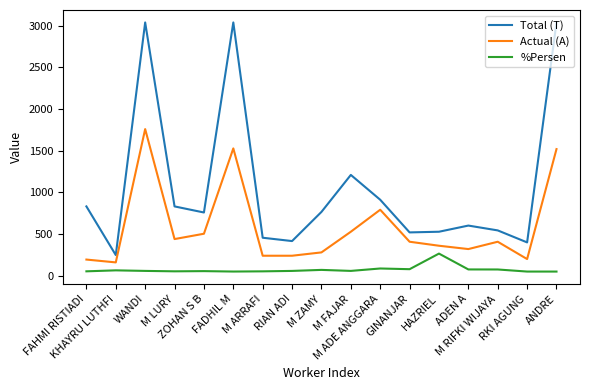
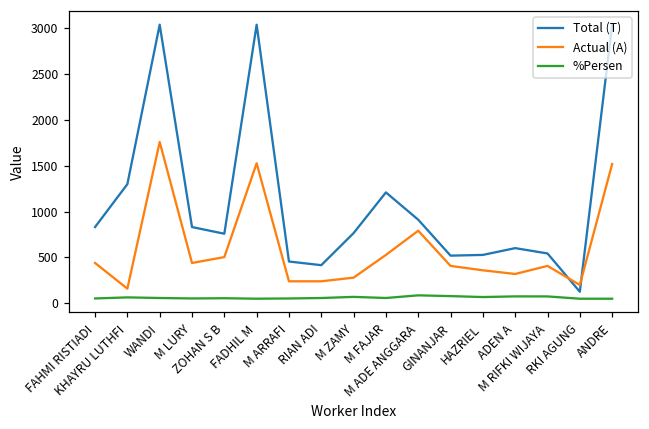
  {
    "Total (T)": {
      "FAHMI RISTIADI": 800,
-     "KHAYRU LUTHFI": 200,
+     "KHAYRU LUTHFI": 1300,
      "WANDI": 3000,
      "M LURY": 800,
      "ZOHAN S B": 800,
      "FADHIL M": 3000,
      "M ARRAFI": 500,
      "RIAN ADI": 400,
      "M ZAMY": 800,
      "M FAJAR": 1200,
      "M ADE ANGGARA": 900,
      "GINANJAR": 500,
      "HAZRIEL": 500,
      "ADEN A": 600,
      "M RIFKI WIJAYA": 500,
-     "RKI AGUNG": 400
+     "RKI AGUNG": 100
    },
    "Actual (A)": {
-     "FAHMI RISTIADI": 200,
+     "FAHMI RISTIADI": 400,
      "KHAYRU LUTHFI": 200,
      "WANDI": 1800,
      "M LURY": 400,
      "ZOHAN S B": 500,
      "FADHIL M": 1500,
      "M ARRAFI": 200,
      "RIAN ADI": 200,
      "M ZAMY": 300,
      "M FAJAR": 500,
      "M ADE ANGGARA": 800,
      "GINANJAR": 400,
      "HAZRIEL": 400,
      "ADEN A": 300,
      "M RIFKI WIJAYA": 400,
      "RKI AGUNG": 200,
      "ANDRE": 1500
    },
    "%Persen": {
      "FAHMI RISTIADI": 100,
      "KHAYRU LUTHFI": 100,
      "WANDI": 100,
      "M LURY": 100,
      "ZOHAN S B": 100,
      "FADHIL M": 100,
      "M ARRAFI": 100,
      "RIAN ADI": 100,
      "M ZAMY": 100,
      "M FAJAR": 100,
      "M ADE ANGGARA": 100,
      "GINANJAR": 100,
-     "HAZRIEL": 300,
+     "HAZRIEL": 100,
      "ADEN A": 100,
      "M RIFKI WIJAYA": 100,
      "RKI AGUNG": 100,
      "ANDRE": 100
    }
  }
